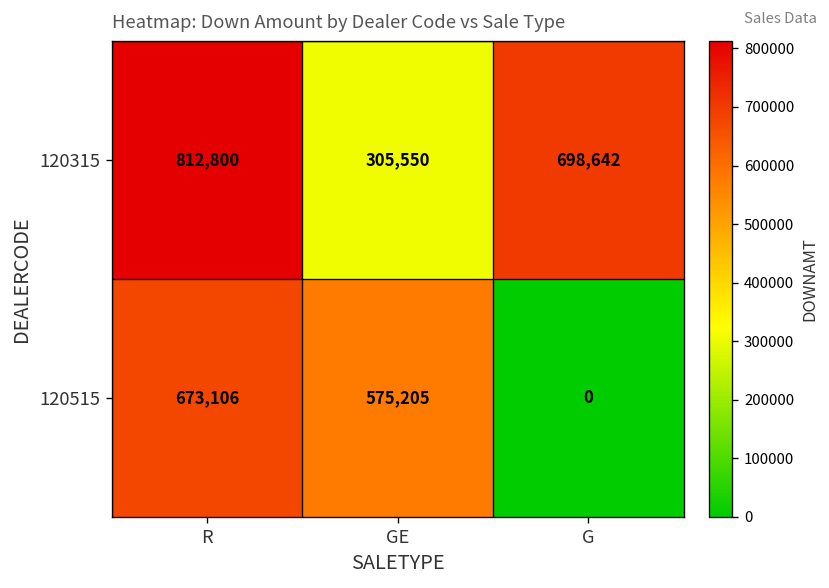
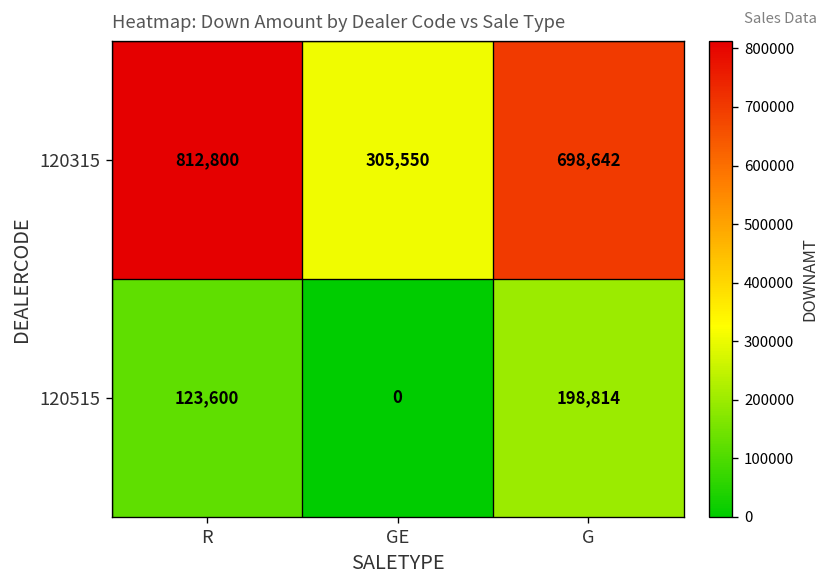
  {
    "120315": {
      "R": "812,800",
      "GE": "305,550",
      "G": "698,642"
    },
    "120515": {
-     "R": "673,106",
-     "GE": "575,205",
-     "G": "0"
+     "R": "123,600",
+     "GE": "0",
+     "G": "198,814"
    }
  }
